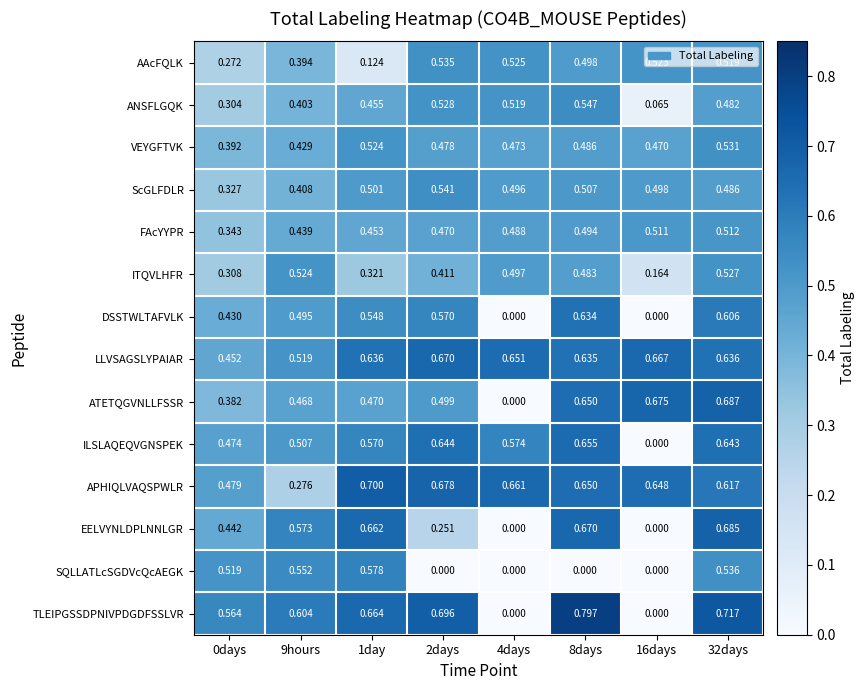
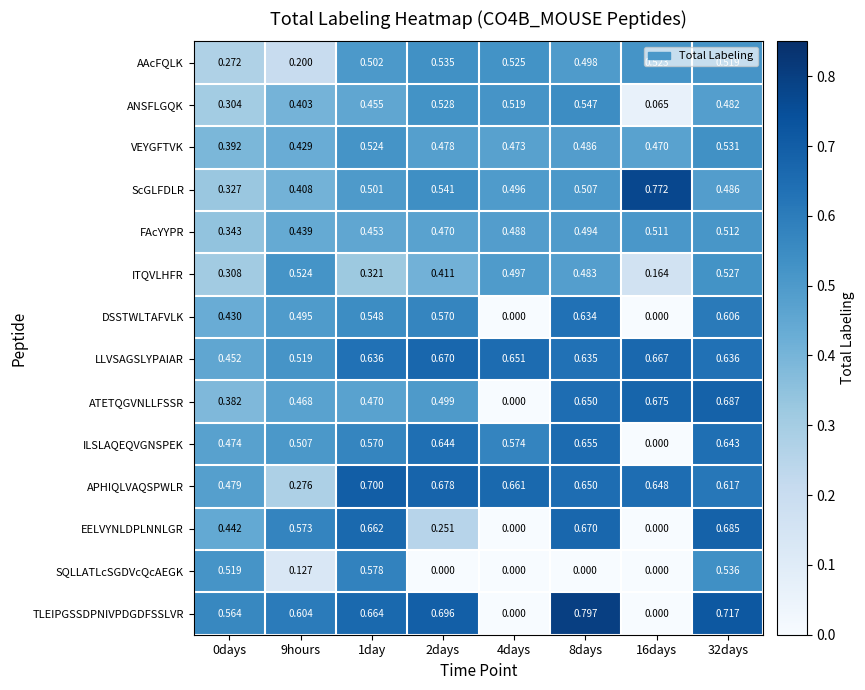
  {
    "AAcFQLK": {
      "0days": 0.272,
-     "9hours": 0.394,
-     "1day": 0.124,
+     "9hours": 0.200,
+     "1day": 0.502,
      "2days": 0.535,
      "4days": 0.525,
      "8days": 0.498
    },
    "ANSFLGQK": {
      "0days": 0.304,
      "9hours": 0.403,
      "1day": 0.455,
      "2days": 0.528,
      "4days": 0.519,
      "8days": 0.547,
      "16days": 0.065,
      "32days": 0.482
    },
    "VEYGFTVK": {
      "0days": 0.392,
      "9hours": 0.429,
      "1day": 0.524,
      "2days": 0.478,
      "4days": 0.473,
      "8days": 0.486,
      "16days": 0.470,
      "32days": 0.531
    },
    "ScGLFDLR": {
      "0days": 0.327,
      "9hours": 0.408,
      "1day": 0.501,
      "2days": 0.541,
      "4days": 0.496,
      "8days": 0.507,
-     "16days": 0.498,
+     "16days": 0.772,
      "32days": 0.486
    },
    "FAcYYPR": {
      "0days": 0.343,
      "9hours": 0.439,
      "1day": 0.453,
      "2days": 0.470,
      "4days": 0.488,
      "8days": 0.494,
      "16days": 0.511,
      "32days": 0.512
    },
    "ITQVLHFR": {
      "0days": 0.308,
      "9hours": 0.524,
      "1day": 0.321,
      "2days": 0.411,
      "4days": 0.497,
      "8days": 0.483,
      "16days": 0.164,
      "32days": 0.527
    },
    "DSSTWLTAFVLK": {
      "0days": 0.430,
      "9hours": 0.495,
      "1day": 0.548,
      "2days": 0.570,
      "4days": 0.000,
      "8days": 0.634,
      "16days": 0.000,
      "32days": 0.606
    },
    "LLVSAGSLYPAIAR": {
      "0days": 0.452,
      "9hours": 0.519,
      "1day": 0.636,
      "2days": 0.670,
      "4days": 0.651,
      "8days": 0.635,
      "16days": 0.667,
      "32days": 0.636
    },
    "ATETQGVNLLFSSR": {
      "0days": 0.382,
      "9hours": 0.468,
      "1day": 0.470,
      "2days": 0.499,
      "4days": 0.000,
      "8days": 0.650,
      "16days": 0.675,
      "32days": 0.687
    },
    "ILSLAQEQVGNSPEK": {
      "0days": 0.474,
      "9hours": 0.507,
      "1day": 0.570,
      "2days": 0.644,
      "4days": 0.574,
      "8days": 0.655,
      "16days": 0.000,
      "32days": 0.643
    },
    "APHIQLVAQSPWLR": {
      "0days": 0.479,
      "9hours": 0.276,
      "1day": 0.700,
      "2days": 0.678,
      "4days": 0.661,
      "8days": 0.650,
      "16days": 0.648,
      "32days": 0.617
    },
    "EELVYNLDPLNNLGR": {
      "0days": 0.442,
      "9hours": 0.573,
      "1day": 0.662,
      "2days": 0.251,
      "4days": 0.000,
      "8days": 0.670,
      "16days": 0.000,
      "32days": 0.685
    },
    "SQLLATLcSGDVcQcAEGK": {
      "0days": 0.519,
-     "9hours": 0.552,
+     "9hours": 0.127,
      "1day": 0.578,
      "2days": 0.000,
      "4days": 0.000,
      "8days": 0.000,
      "16days": 0.000,
      "32days": 0.536
    },
    "TLEIPGSSDPNIVPDGDFSSLVR": {
      "0days": 0.564,
      "9hours": 0.604,
      "1day": 0.664,
      "2days": 0.696,
      "4days": 0.000,
      "8days": 0.797,
      "16days": 0.000,
      "32days": 0.717
    }
  }
